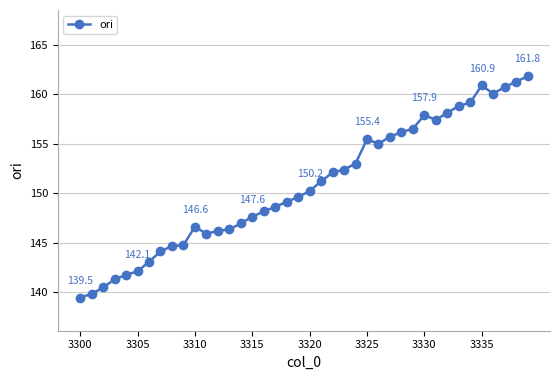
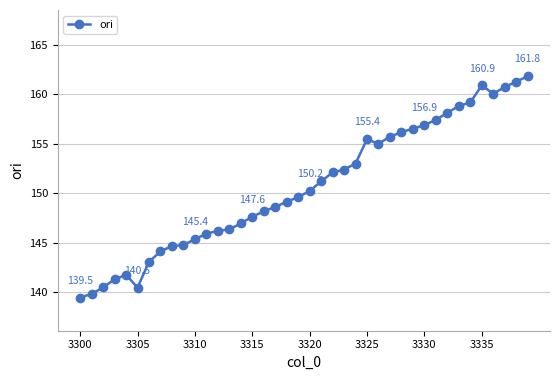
  {
    "3300": 139.5,
-   "3305": 142.1,
-   "3310": 146.6,
+   "3305": 140.5,
+   "3310": 145.4,
    "3315": 147.6,
    "3320": 150.2,
    "3325": 155.4,
-   "3330": 157.9,
+   "3330": 156.9,
    "3335": 160.9
  }
